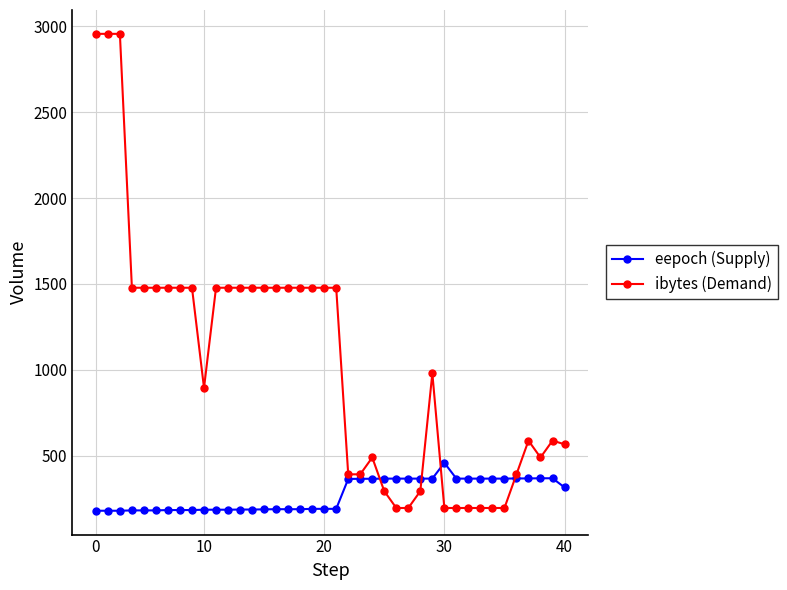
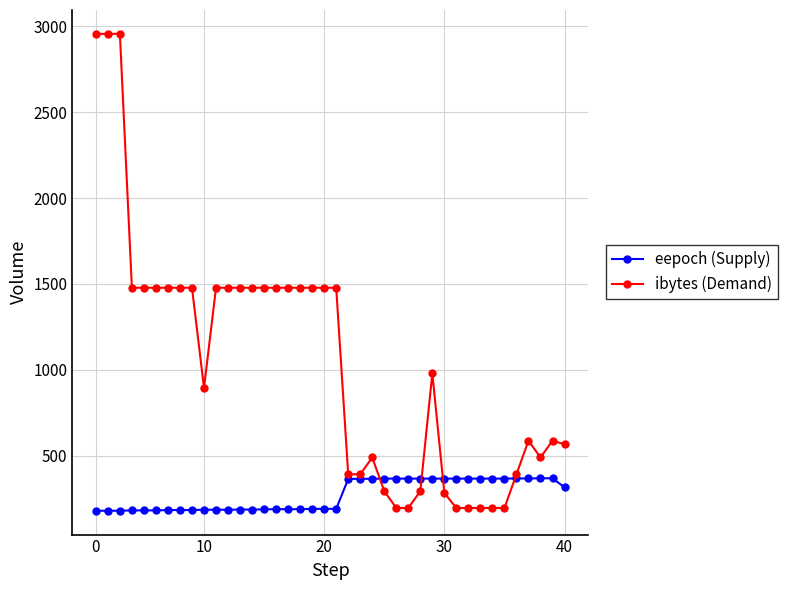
  {
    "eepoch (Supply)": {
      "0": 180,
      "10": 190,
      "20": 190,
-     "30": 460,
+     "30": 370,
      "40": 320
    },
    "ibytes (Demand)": {
      "0": 2960,
      "10": 900,
      "20": 1480,
-     "30": 200,
+     "30": 280,
      "40": 570
    }
  }
